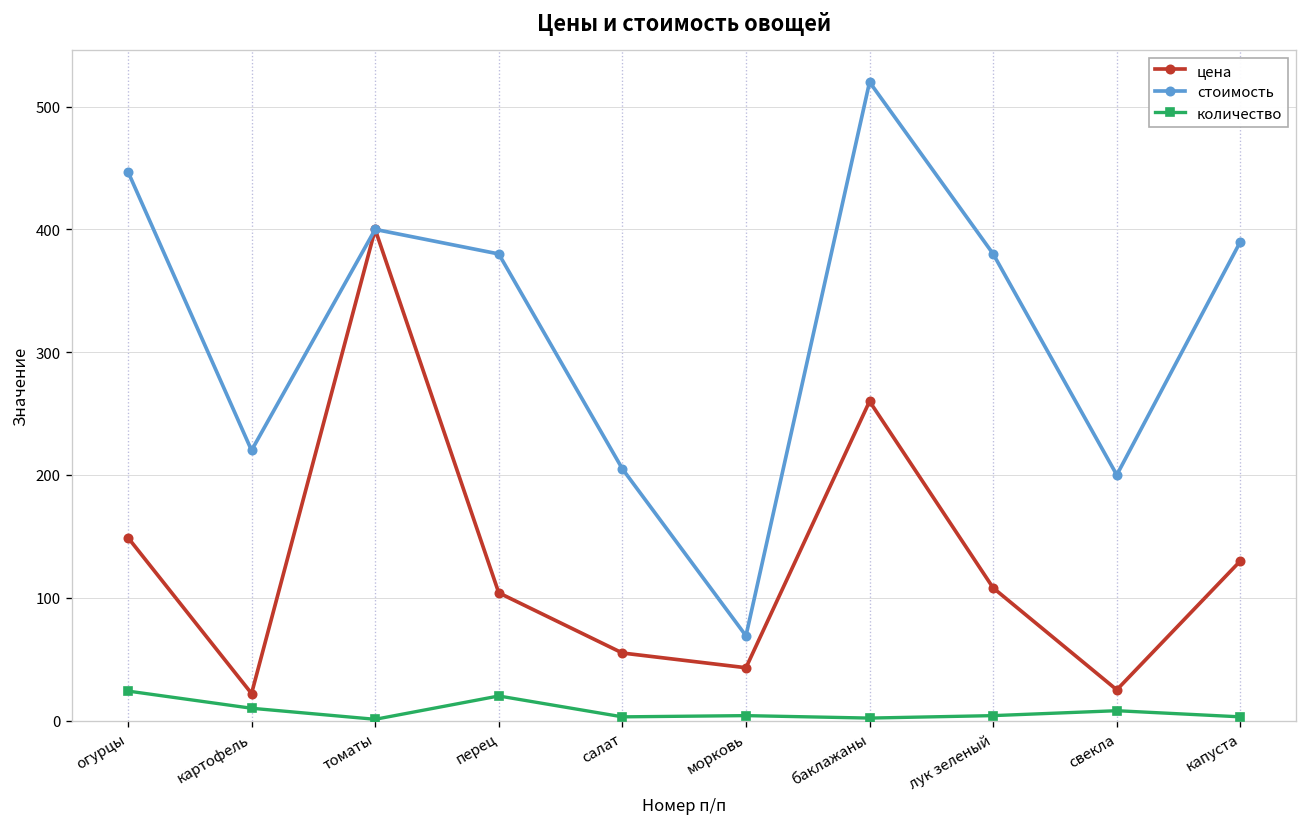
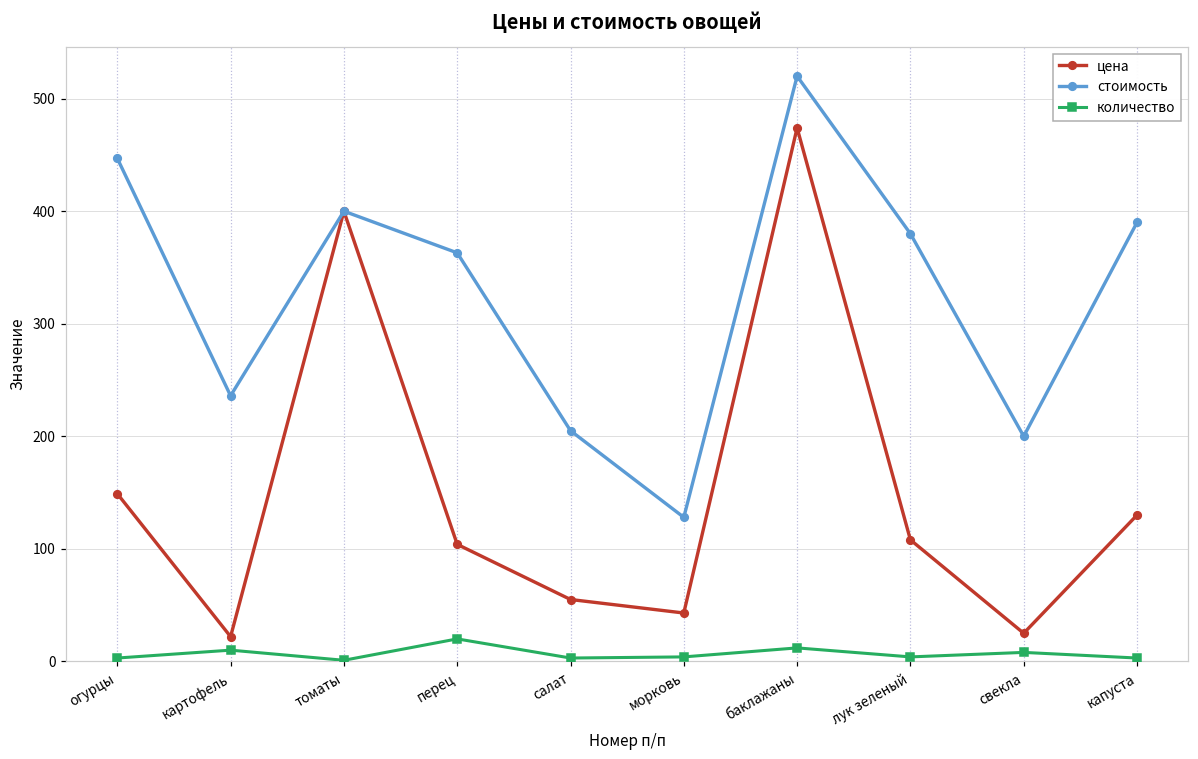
  {
    "цена": {
      "огурцы": 149,
      "картофель": 22,
      "перец": 104,
      "салат": 55,
      "морковь": 43,
-     "баклажаны": 260,
+     "баклажаны": 474,
      "лук зеленый": 108,
      "свекла": 25,
      "капуста": 130
    },
    "стоимость": {
      "огурцы": 447,
-     "картофель": 220,
-     "перец": 380,
+     "картофель": 236,
+     "перец": 363,
      "салат": 205,
-     "морковь": 69,
+     "морковь": 128,
      "баклажаны": 520,
      "лук зеленый": 380,
      "свекла": 200,
      "капуста": 390
    },
    "количество": {
-     "огурцы": 24,
+     "огурцы": 3,
      "картофель": 10,
      "томаты": 1,
      "перец": 20,
      "салат": 3,
      "морковь": 4,
-     "баклажаны": 2,
+     "баклажаны": 12,
      "лук зеленый": 4,
      "свекла": 8,
      "капуста": 3
    }
  }
